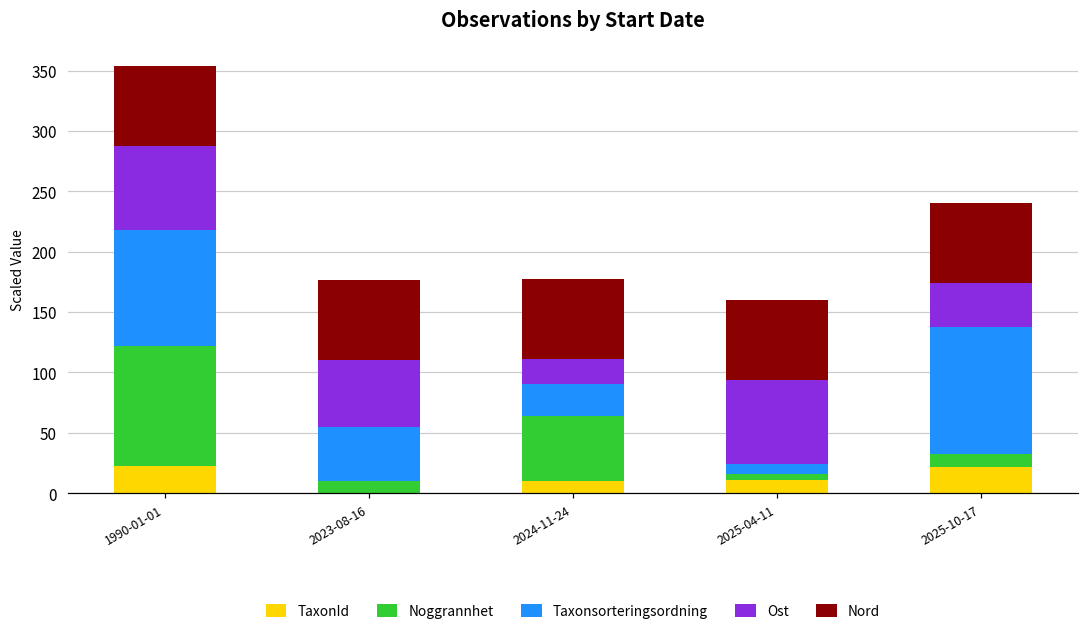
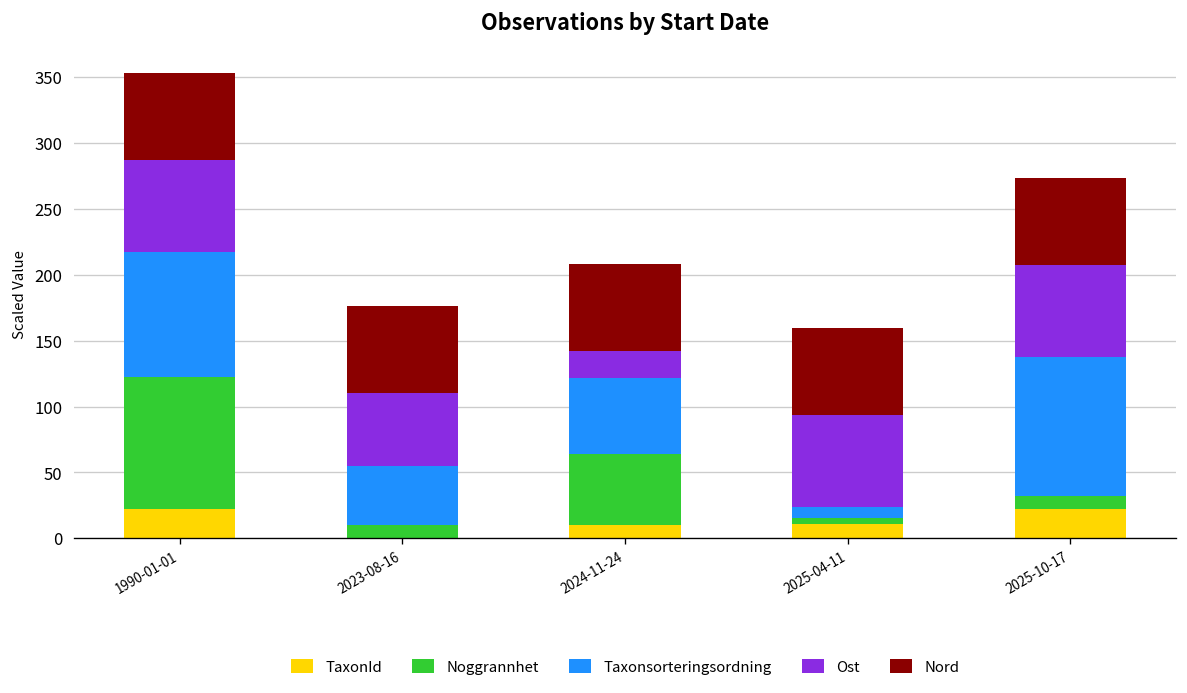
  {
    "TaxonId": {
      "1990-01-01": 22,
      "2024-11-24": 10,
      "2025-04-11": 11,
      "2025-10-17": 22
    },
    "Noggrannhet": {
      "1990-01-01": 100,
      "2023-08-16": 10,
      "2024-11-24": 54,
      "2025-04-11": 5,
      "2025-10-17": 10
    },
    "Taxonsorteringsordning": {
      "1990-01-01": 96,
      "2023-08-16": 44,
-     "2024-11-24": 26,
+     "2024-11-24": 58,
      "2025-04-11": 8,
      "2025-10-17": 106
    },
    "Ost": {
      "1990-01-01": 70,
      "2023-08-16": 55,
      "2024-11-24": 20,
      "2025-04-11": 70,
-     "2025-10-17": 36
+     "2025-10-17": 70
    },
    "Nord": {
      "1990-01-01": 66,
      "2023-08-16": 66,
      "2024-11-24": 66,
      "2025-04-11": 66,
      "2025-10-17": 66
    }
  }
